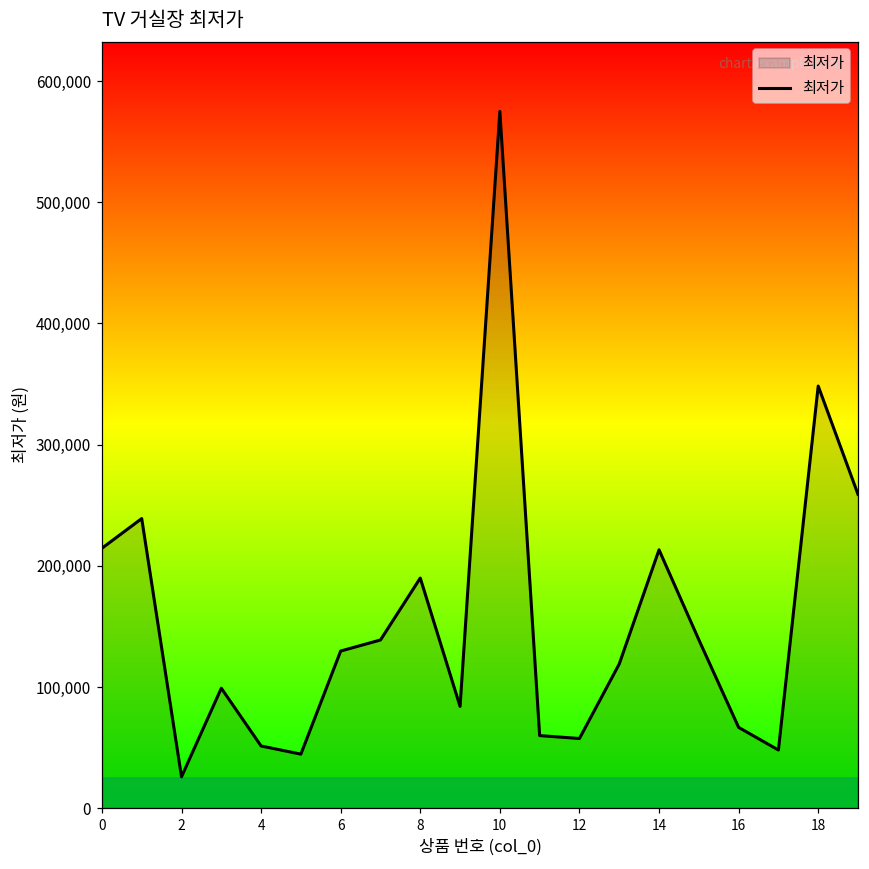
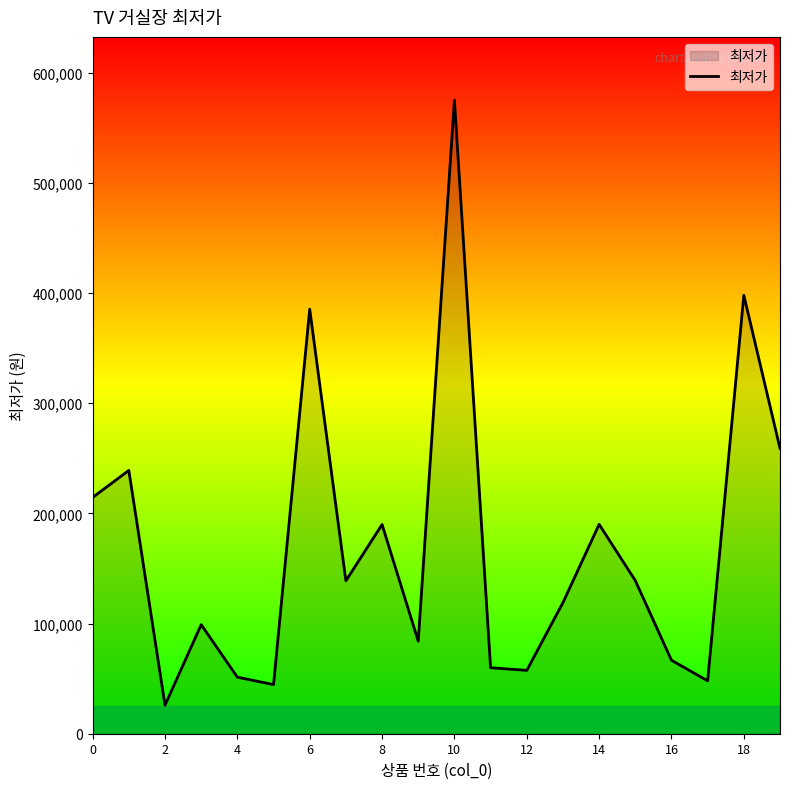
  {
    "0": "214,000",
    "2": "26,000",
    "4": "51,000",
-   "6": "130,000",
+   "6": "385,000",
    "8": "190,000",
    "10": "575,000",
    "12": "58,000",
-   "14": "213,000",
+   "14": "190,000",
    "16": "67,000",
-   "18": "348,000"
+   "18": "398,000"
  }
